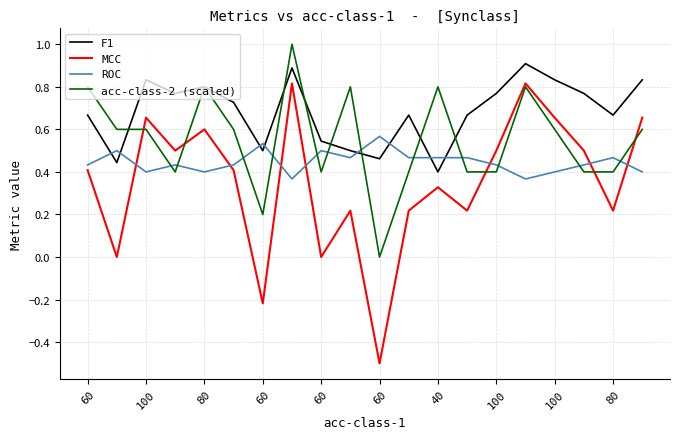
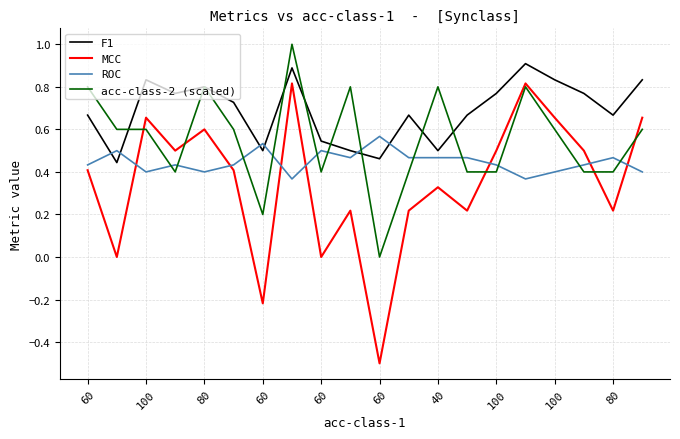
  {
    "F1": {
-     "40": 0.4
+     "40": 0.5
    },
    "MCC": {
      "40": 0.33
    },
    "ROC": {
      "40": 0.47
    },
    "acc-class-2 (scaled)": {
      "40": 0.8
    }
  }
